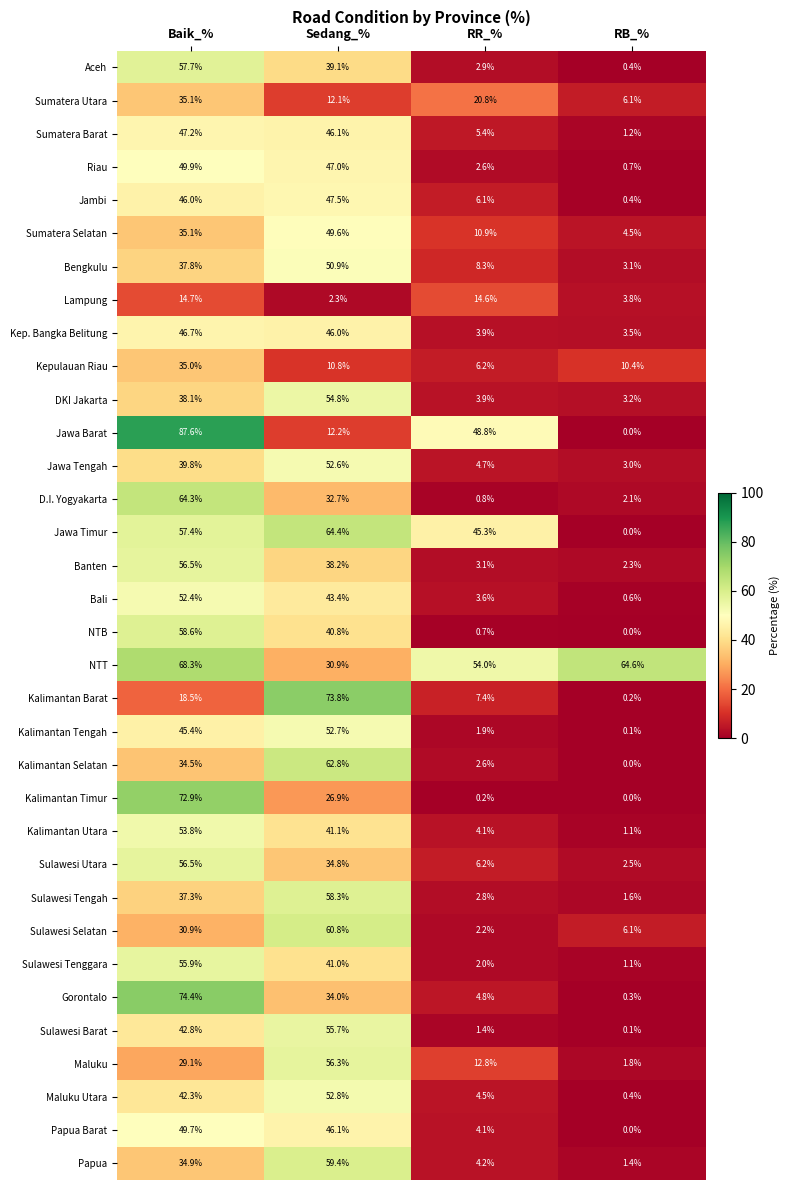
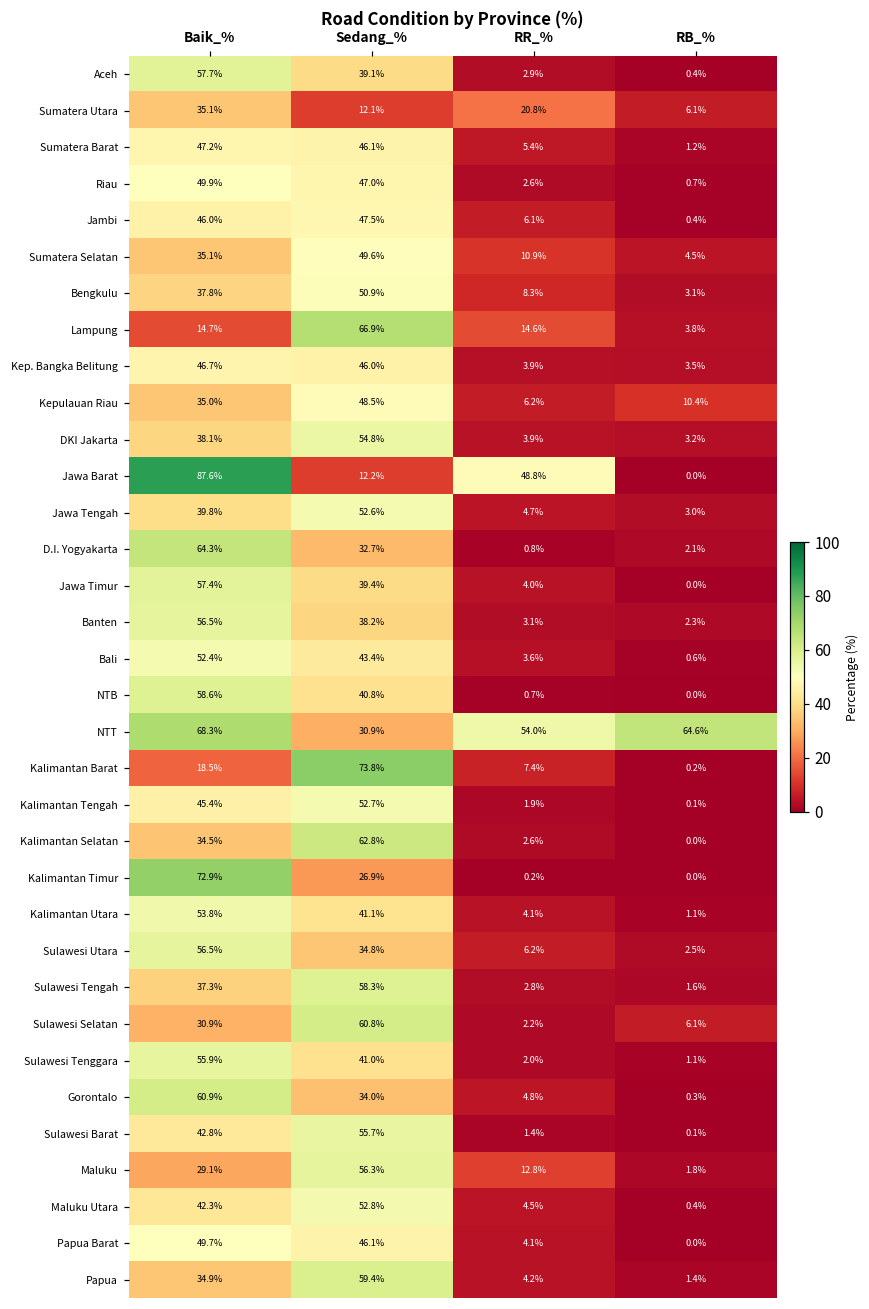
  {
    "Aceh": {
      "Baik_%": "57.7%",
      "Sedang_%": "39.1%",
      "RR_%": "2.9%",
      "RB_%": "0.4%"
    },
    "Sumatera Utara": {
      "Baik_%": "35.1%",
      "Sedang_%": "12.1%",
      "RR_%": "20.8%",
      "RB_%": "6.1%"
    },
    "Sumatera Barat": {
      "Baik_%": "47.2%",
      "Sedang_%": "46.1%",
      "RR_%": "5.4%",
      "RB_%": "1.2%"
    },
    "Riau": {
      "Baik_%": "49.9%",
      "Sedang_%": "47.0%",
      "RR_%": "2.6%",
      "RB_%": "0.7%"
    },
    "Jambi": {
      "Baik_%": "46.0%",
      "Sedang_%": "47.5%",
      "RR_%": "6.1%",
      "RB_%": "0.4%"
    },
    "Sumatera Selatan": {
      "Baik_%": "35.1%",
      "Sedang_%": "49.6%",
      "RR_%": "10.9%",
      "RB_%": "4.5%"
    },
    "Bengkulu": {
      "Baik_%": "37.8%",
      "Sedang_%": "50.9%",
      "RR_%": "8.3%",
      "RB_%": "3.1%"
    },
    "Lampung": {
      "Baik_%": "14.7%",
-     "Sedang_%": "2.3%",
+     "Sedang_%": "66.9%",
      "RR_%": "14.6%",
      "RB_%": "3.8%"
    },
    "Kep. Bangka Belitung": {
      "Baik_%": "46.7%",
      "Sedang_%": "46.0%",
      "RR_%": "3.9%",
      "RB_%": "3.5%"
    },
    "Kepulauan Riau": {
      "Baik_%": "35.0%",
-     "Sedang_%": "10.8%",
+     "Sedang_%": "48.5%",
      "RR_%": "6.2%",
      "RB_%": "10.4%"
    },
    "DKI Jakarta": {
      "Baik_%": "38.1%",
      "Sedang_%": "54.8%",
      "RR_%": "3.9%",
      "RB_%": "3.2%"
    },
    "Jawa Barat": {
      "Baik_%": "87.6%",
      "Sedang_%": "12.2%",
      "RR_%": "48.8%",
      "RB_%": "0.0%"
    },
    "Jawa Tengah": {
      "Baik_%": "39.8%",
      "Sedang_%": "52.6%",
      "RR_%": "4.7%",
      "RB_%": "3.0%"
    },
    "D.I. Yogyakarta": {
      "Baik_%": "64.3%",
      "Sedang_%": "32.7%",
      "RR_%": "0.8%",
      "RB_%": "2.1%"
    },
    "Jawa Timur": {
      "Baik_%": "57.4%",
-     "Sedang_%": "64.4%",
-     "RR_%": "45.3%",
+     "Sedang_%": "39.4%",
+     "RR_%": "4.0%",
      "RB_%": "0.0%"
    },
    "Banten": {
      "Baik_%": "56.5%",
      "Sedang_%": "38.2%",
      "RR_%": "3.1%",
      "RB_%": "2.3%"
    },
    "Bali": {
      "Baik_%": "52.4%",
      "Sedang_%": "43.4%",
      "RR_%": "3.6%",
      "RB_%": "0.6%"
    },
    "NTB": {
      "Baik_%": "58.6%",
      "Sedang_%": "40.8%",
      "RR_%": "0.7%",
      "RB_%": "0.0%"
    },
    "NTT": {
      "Baik_%": "68.3%",
      "Sedang_%": "30.9%",
      "RR_%": "54.0%",
      "RB_%": "64.6%"
    },
    "Kalimantan Barat": {
      "Baik_%": "18.5%",
      "Sedang_%": "73.8%",
      "RR_%": "7.4%",
      "RB_%": "0.2%"
    },
    "Kalimantan Tengah": {
      "Baik_%": "45.4%",
      "Sedang_%": "52.7%",
      "RR_%": "1.9%",
      "RB_%": "0.1%"
    },
    "Kalimantan Selatan": {
      "Baik_%": "34.5%",
      "Sedang_%": "62.8%",
      "RR_%": "2.6%",
      "RB_%": "0.0%"
    },
    "Kalimantan Timur": {
      "Baik_%": "72.9%",
      "Sedang_%": "26.9%",
      "RR_%": "0.2%",
      "RB_%": "0.0%"
    },
    "Kalimantan Utara": {
      "Baik_%": "53.8%",
      "Sedang_%": "41.1%",
      "RR_%": "4.1%",
      "RB_%": "1.1%"
    },
    "Sulawesi Utara": {
      "Baik_%": "56.5%",
      "Sedang_%": "34.8%",
      "RR_%": "6.2%",
      "RB_%": "2.5%"
    },
    "Sulawesi Tengah": {
      "Baik_%": "37.3%",
      "Sedang_%": "58.3%",
      "RR_%": "2.8%",
      "RB_%": "1.6%"
    },
    "Sulawesi Selatan": {
      "Baik_%": "30.9%",
      "Sedang_%": "60.8%",
      "RR_%": "2.2%",
      "RB_%": "6.1%"
    },
    "Sulawesi Tenggara": {
      "Baik_%": "55.9%",
      "Sedang_%": "41.0%",
      "RR_%": "2.0%",
      "RB_%": "1.1%"
    },
    "Gorontalo": {
-     "Baik_%": "74.4%",
+     "Baik_%": "60.9%",
      "Sedang_%": "34.0%",
      "RR_%": "4.8%",
      "RB_%": "0.3%"
    },
    "Sulawesi Barat": {
      "Baik_%": "42.8%",
      "Sedang_%": "55.7%",
      "RR_%": "1.4%",
      "RB_%": "0.1%"
    },
    "Maluku": {
      "Baik_%": "29.1%",
      "Sedang_%": "56.3%",
      "RR_%": "12.8%",
      "RB_%": "1.8%"
    },
    "Maluku Utara": {
      "Baik_%": "42.3%",
      "Sedang_%": "52.8%",
      "RR_%": "4.5%",
      "RB_%": "0.4%"
    },
    "Papua Barat": {
      "Baik_%": "49.7%",
      "Sedang_%": "46.1%",
      "RR_%": "4.1%",
      "RB_%": "0.0%"
    },
    "Papua": {
      "Baik_%": "34.9%",
      "Sedang_%": "59.4%",
      "RR_%": "4.2%",
      "RB_%": "1.4%"
    }
  }
